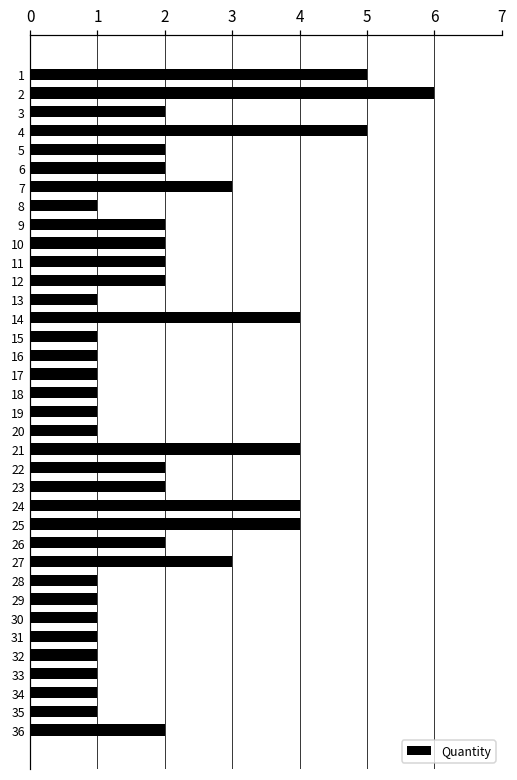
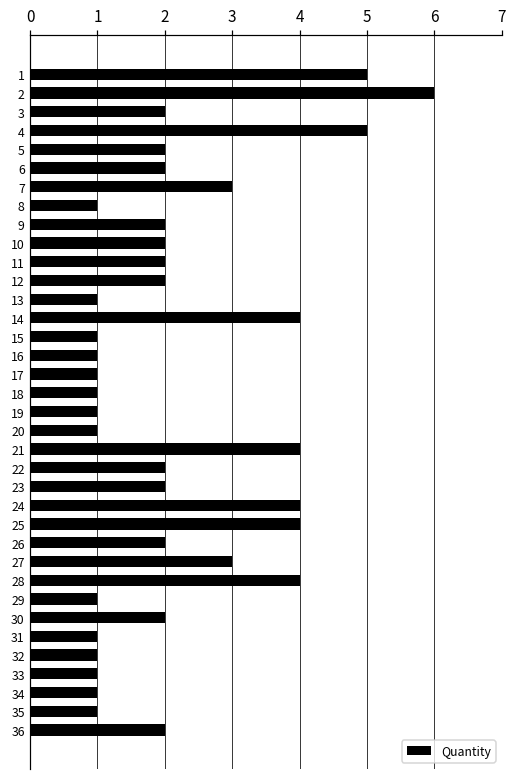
  {
    "1": 5,
    "2": 6,
    "3": 2,
    "4": 5,
    "5": 2,
    "6": 2,
    "7": 3,
    "8": 1,
    "9": 2,
    "10": 2,
    "11": 2,
    "12": 2,
    "13": 1,
    "14": 4,
    "15": 1,
    "16": 1,
    "17": 1,
    "18": 1,
    "19": 1,
    "20": 1,
    "21": 4,
    "22": 2,
    "23": 2,
    "24": 4,
    "25": 4,
    "26": 2,
    "27": 3,
-   "28": 1,
+   "28": 4,
    "29": 1,
-   "30": 1,
+   "30": 2,
    "31": 1,
    "32": 1,
    "33": 1,
    "34": 1,
    "35": 1,
    "36": 2
  }
